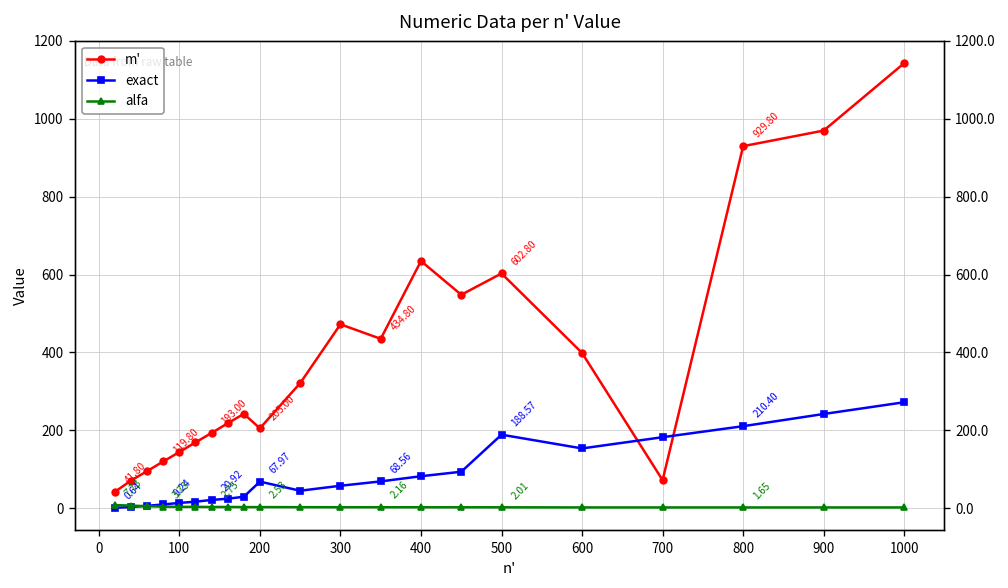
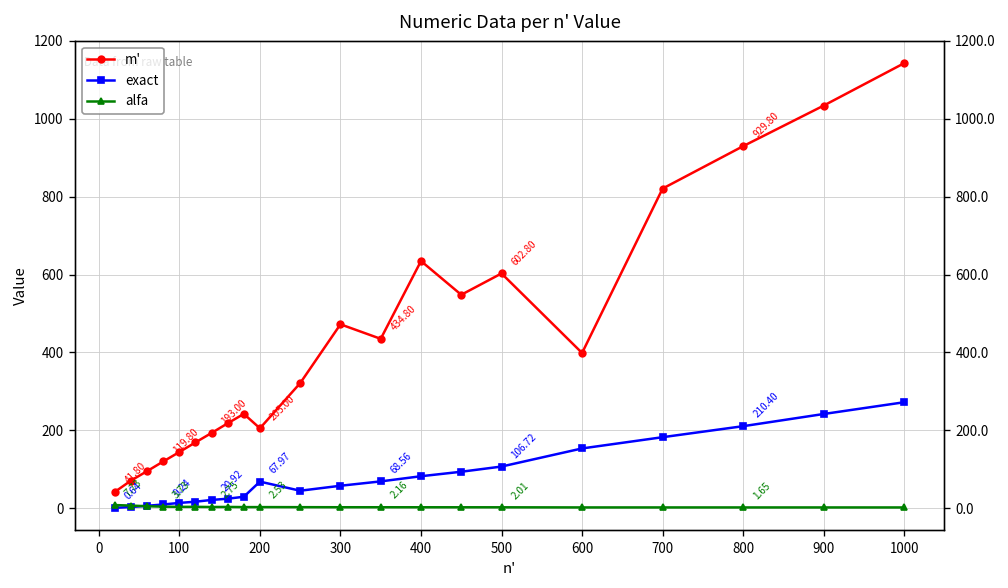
  {
    "m'": {
      "300": 470,
      "400": 630,
      "600": 400,
-     "700": 70,
-     "900": 970,
+     "700": 820,
+     "900": 1030,
      "1000": 1140
    },
    "exact": {
      "200": 67.97,
-     "500": 188.57,
+     "500": 106.72,
      "800": 210.40
    },
    "alfa": {
      "200": 2.53,
      "500": 2.01,
      "800": 1.65
    }
  }
